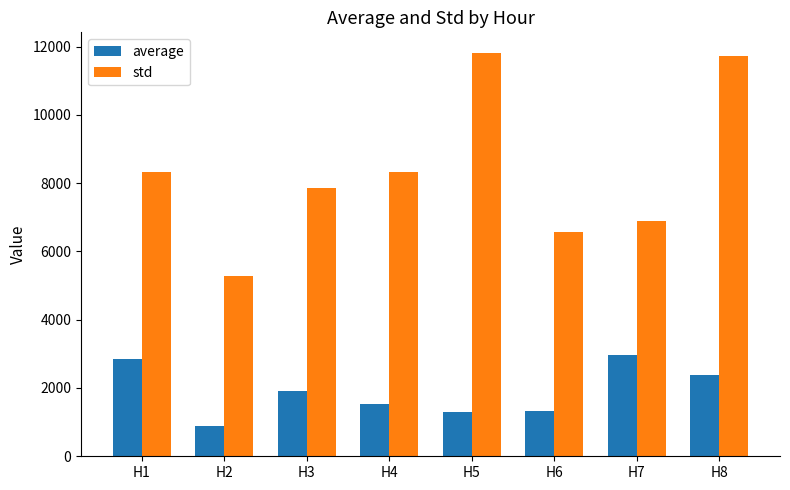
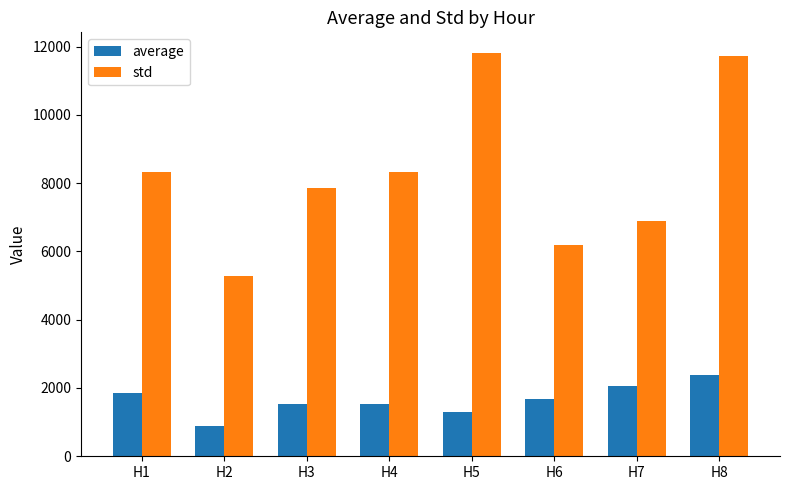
  {
    "average": {
-     "H1": 2900,
+     "H1": 1900,
      "H2": 900,
-     "H3": 1900,
+     "H3": 1500,
      "H4": 1500,
      "H5": 1300,
-     "H6": 1300,
-     "H7": 3000,
+     "H6": 1700,
+     "H7": 2100,
      "H8": 2400
    },
    "std": {
      "H1": 8300,
      "H2": 5300,
      "H3": 7900,
      "H4": 8300,
      "H5": 11800,
-     "H6": 6600,
+     "H6": 6200,
      "H7": 6900,
      "H8": 11700
    }
  }
